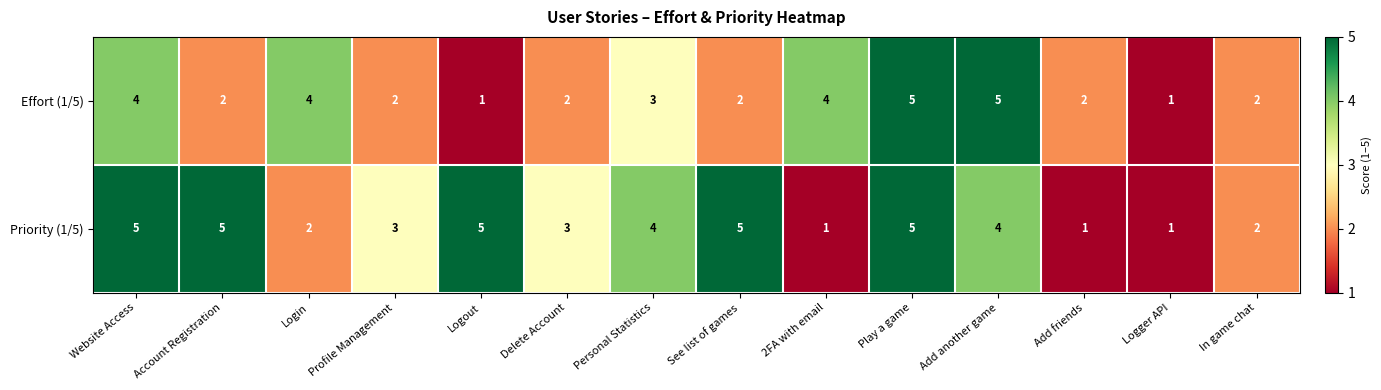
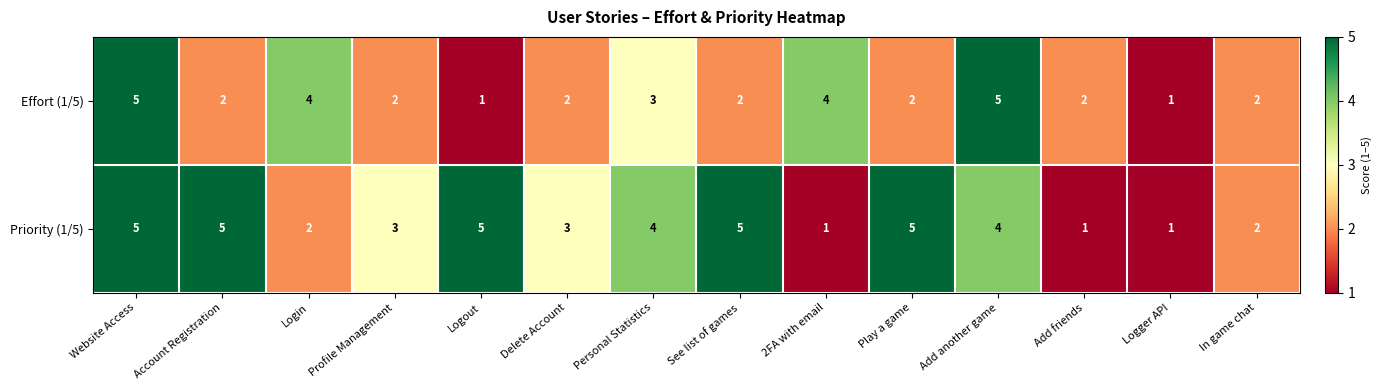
  {
    "Effort (1/5)": {
-     "Website Access": 4,
+     "Website Access": 5,
      "Account Registration": 2,
      "Login": 4,
      "Profile Management": 2,
      "Logout": 1,
      "Delete Account": 2,
      "Personal Statistics": 3,
      "See list of games": 2,
      "2FA with email": 4,
-     "Play a game": 5,
+     "Play a game": 2,
      "Add another game": 5,
      "Add friends": 2,
      "Logger API": 1,
      "In game chat": 2
    },
    "Priority (1/5)": {
      "Website Access": 5,
      "Account Registration": 5,
      "Login": 2,
      "Profile Management": 3,
      "Logout": 5,
      "Delete Account": 3,
      "Personal Statistics": 4,
      "See list of games": 5,
      "2FA with email": 1,
      "Play a game": 5,
      "Add another game": 4,
      "Add friends": 1,
      "Logger API": 1,
      "In game chat": 2
    }
  }
